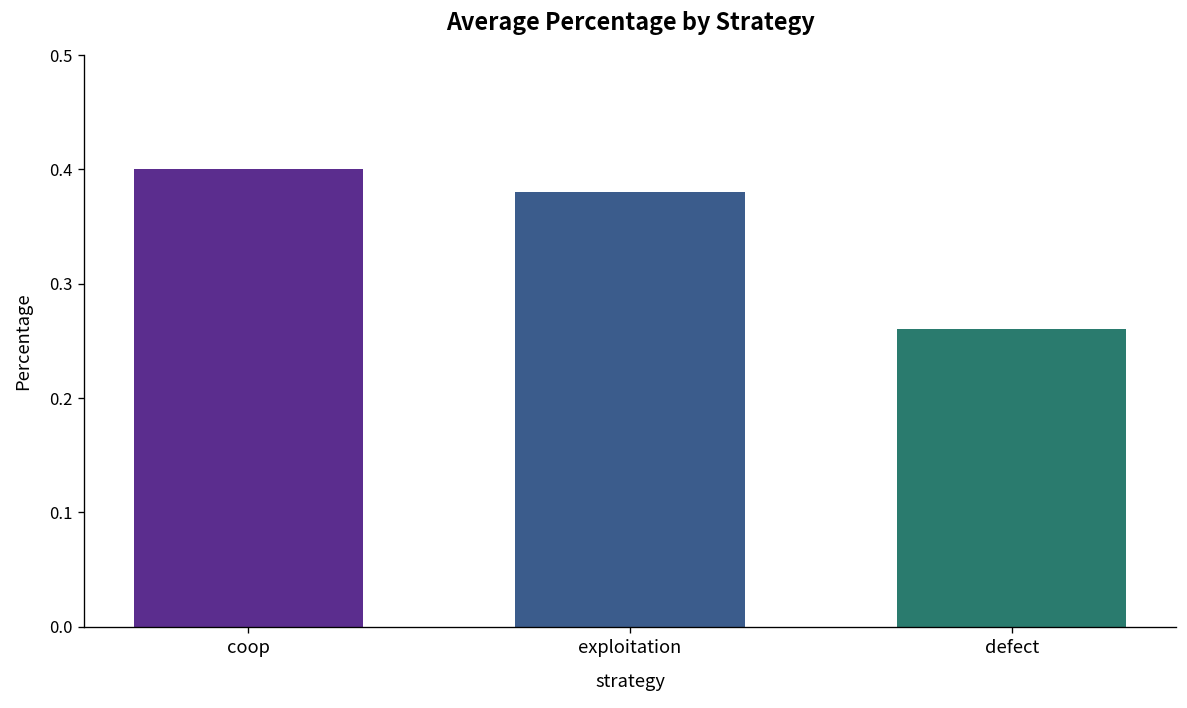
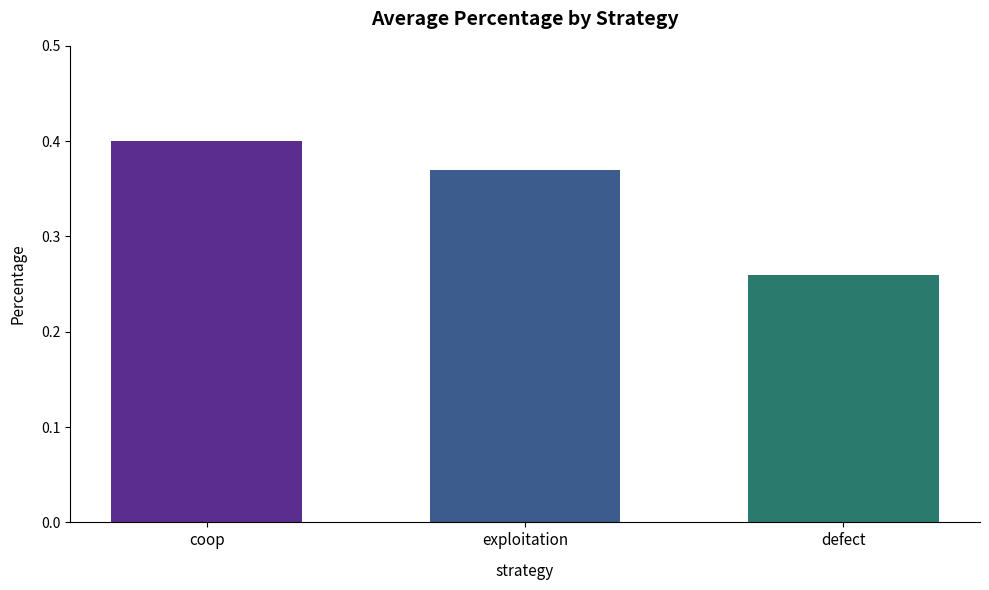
  {
    "coop": 0.40,
-   "exploitation": 0.38,
+   "exploitation": 0.37,
    "defect": 0.26
  }
